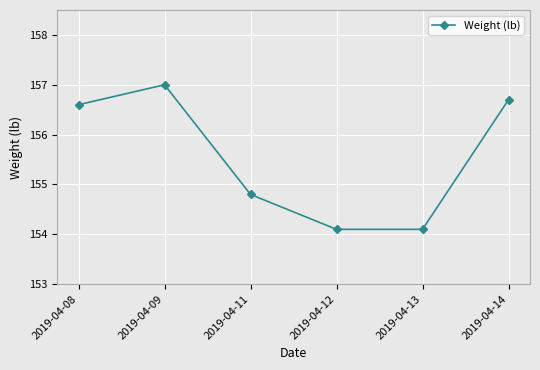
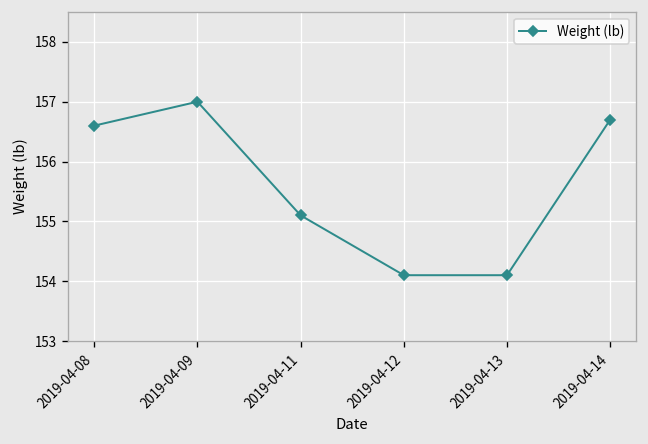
  {
    "2019-04-08": 156.6,
    "2019-04-09": 157.0,
-   "2019-04-11": 154.8,
+   "2019-04-11": 155.1,
    "2019-04-12": 154.1,
    "2019-04-13": 154.1,
    "2019-04-14": 156.7
  }
